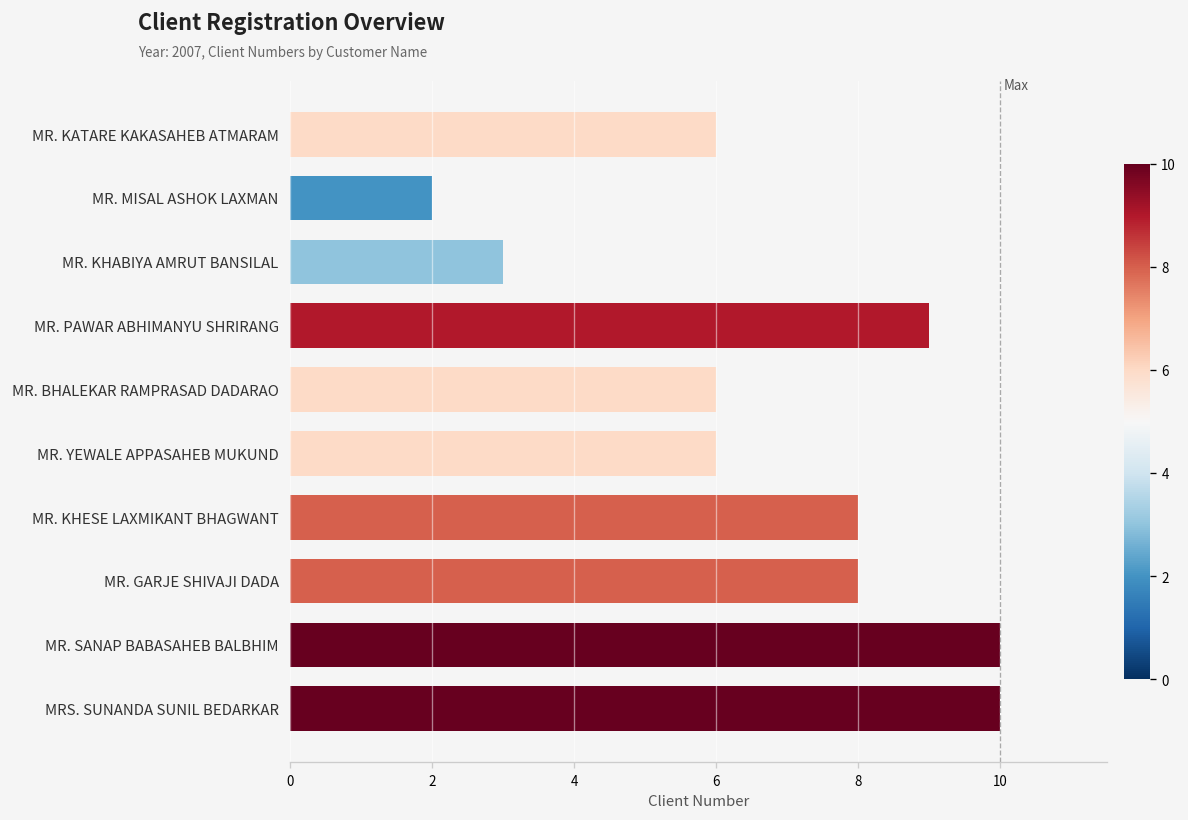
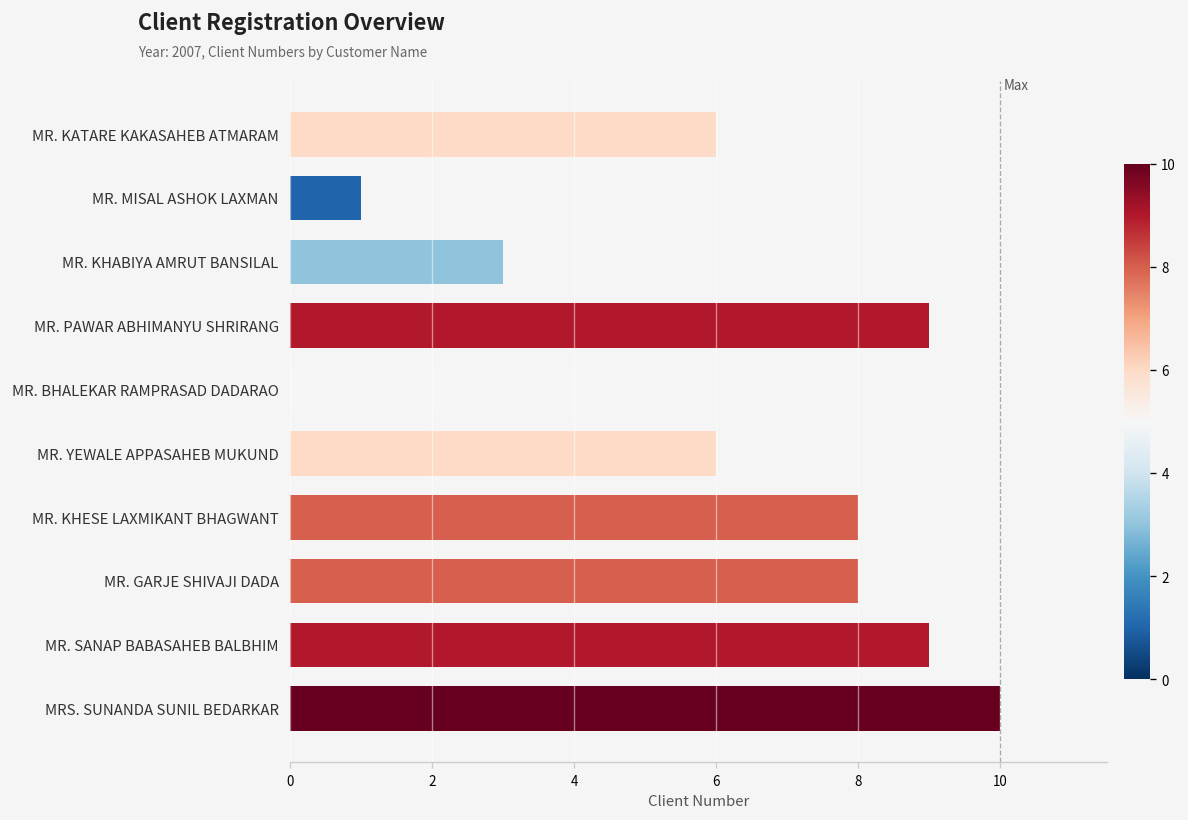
  {
    "MR. KATARE KAKASAHEB ATMARAM": 6,
-   "MR. MISAL ASHOK LAXMAN": 2,
+   "MR. MISAL ASHOK LAXMAN": 1,
    "MR. KHABIYA AMRUT BANSILAL": 3,
    "MR. PAWAR ABHIMANYU SHRIRANG": 9,
-   "MR. BHALEKAR RAMPRASAD DADARAO": 6,
+   "MR. BHALEKAR RAMPRASAD DADARAO": 5,
    "MR. YEWALE APPASAHEB MUKUND": 6,
    "MR. KHESE LAXMIKANT BHAGWANT": 8,
    "MR. GARJE SHIVAJI DADA": 8,
-   "MR. SANAP BABASAHEB BALBHIM": 10,
+   "MR. SANAP BABASAHEB BALBHIM": 9,
    "MRS. SUNANDA SUNIL BEDARKAR": 10
  }
